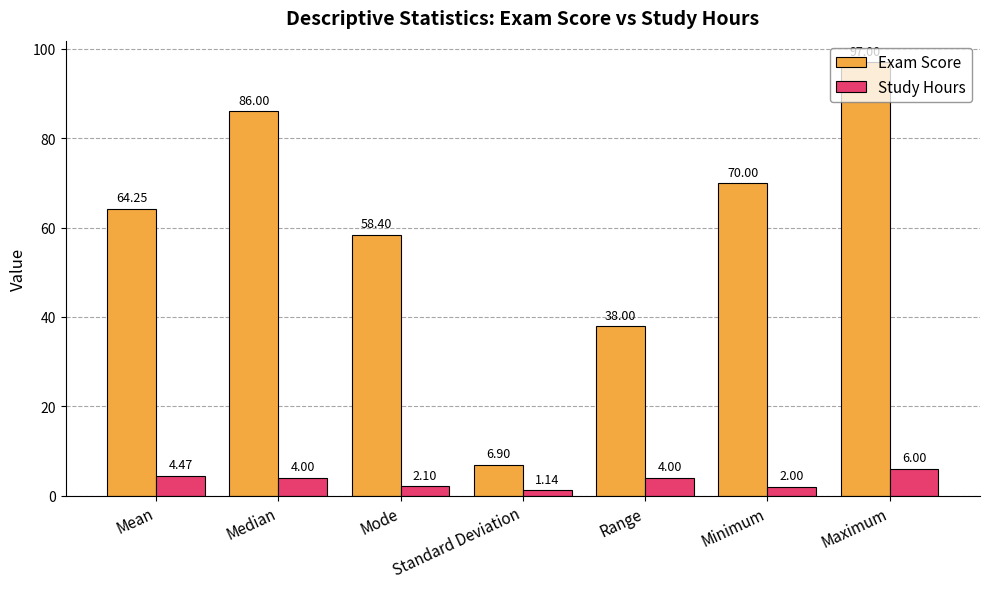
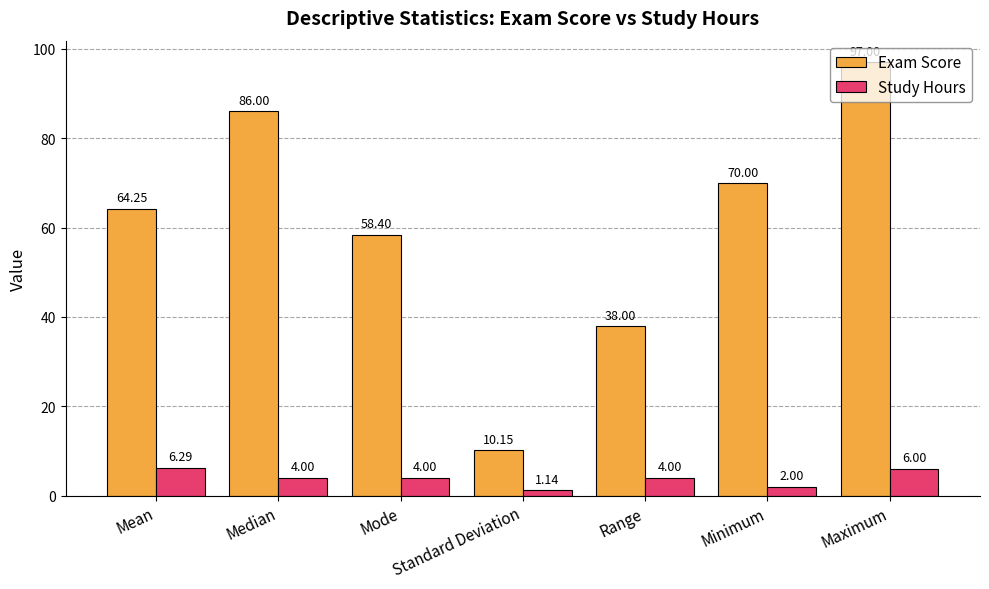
  {
    "Exam Score": {
      "Mean": 64.25,
      "Median": 86.00,
      "Mode": 58.40,
-     "Standard Deviation": 6.90,
+     "Standard Deviation": 10.15,
      "Range": 38.00,
      "Minimum": 70.00
    },
    "Study Hours": {
-     "Mean": 4.47,
+     "Mean": 6.29,
      "Median": 4.00,
-     "Mode": 2.10,
+     "Mode": 4.00,
      "Standard Deviation": 1.14,
      "Range": 4.00,
      "Minimum": 2.00,
      "Maximum": 6.00
    }
  }
